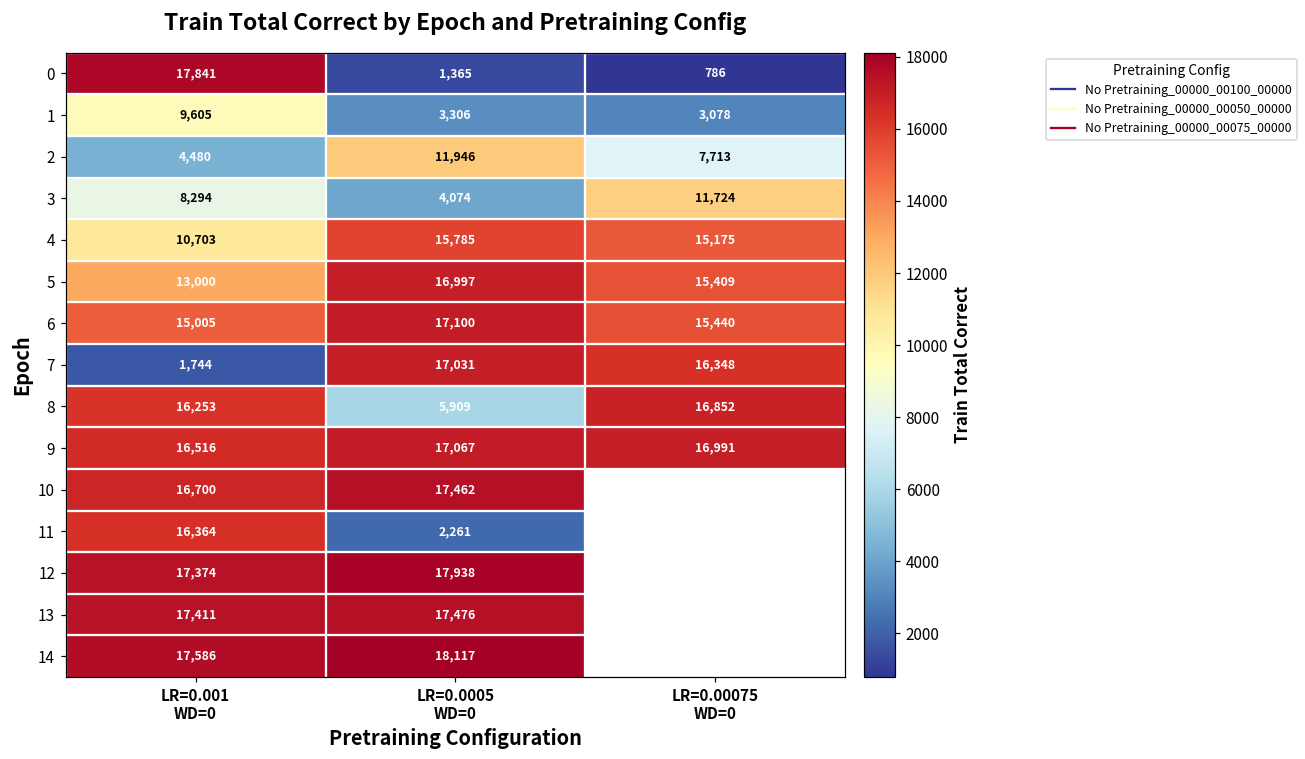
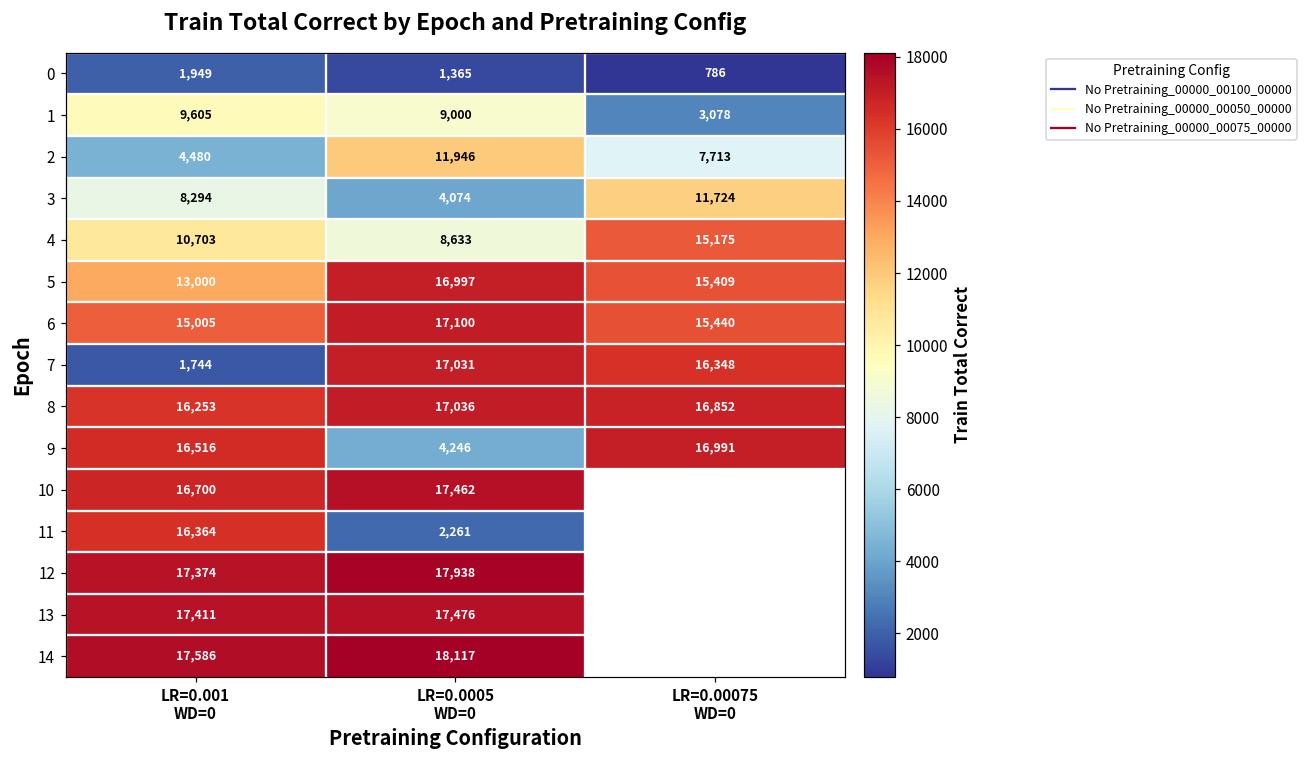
  {
    "0": {
-     "LR=0.001 WD=0": "17,841",
+     "LR=0.001 WD=0": "1,949",
      "LR=0.0005 WD=0": "1,365",
      "LR=0.00075 WD=0": "786"
    },
    "1": {
      "LR=0.001 WD=0": "9,605",
-     "LR=0.0005 WD=0": "3,306",
+     "LR=0.0005 WD=0": "9,000",
      "LR=0.00075 WD=0": "3,078"
    },
    "2": {
      "LR=0.001 WD=0": "4,480",
      "LR=0.0005 WD=0": "11,946",
      "LR=0.00075 WD=0": "7,713"
    },
    "3": {
      "LR=0.001 WD=0": "8,294",
      "LR=0.0005 WD=0": "4,074",
      "LR=0.00075 WD=0": "11,724"
    },
    "4": {
      "LR=0.001 WD=0": "10,703",
-     "LR=0.0005 WD=0": "15,785",
+     "LR=0.0005 WD=0": "8,633",
      "LR=0.00075 WD=0": "15,175"
    },
    "5": {
      "LR=0.001 WD=0": "13,000",
      "LR=0.0005 WD=0": "16,997",
      "LR=0.00075 WD=0": "15,409"
    },
    "6": {
      "LR=0.001 WD=0": "15,005",
      "LR=0.0005 WD=0": "17,100",
      "LR=0.00075 WD=0": "15,440"
    },
    "7": {
      "LR=0.001 WD=0": "1,744",
      "LR=0.0005 WD=0": "17,031",
      "LR=0.00075 WD=0": "16,348"
    },
    "8": {
      "LR=0.001 WD=0": "16,253",
-     "LR=0.0005 WD=0": "5,909",
+     "LR=0.0005 WD=0": "17,036",
      "LR=0.00075 WD=0": "16,852"
    },
    "9": {
      "LR=0.001 WD=0": "16,516",
-     "LR=0.0005 WD=0": "17,067",
+     "LR=0.0005 WD=0": "4,246",
      "LR=0.00075 WD=0": "16,991"
    },
    "10": {
      "LR=0.001 WD=0": "16,700",
      "LR=0.0005 WD=0": "17,462"
    },
    "11": {
      "LR=0.001 WD=0": "16,364",
      "LR=0.0005 WD=0": "2,261"
    },
    "12": {
      "LR=0.001 WD=0": "17,374",
      "LR=0.0005 WD=0": "17,938"
    },
    "13": {
      "LR=0.001 WD=0": "17,411",
      "LR=0.0005 WD=0": "17,476"
    },
    "14": {
      "LR=0.001 WD=0": "17,586",
      "LR=0.0005 WD=0": "18,117"
    }
  }
